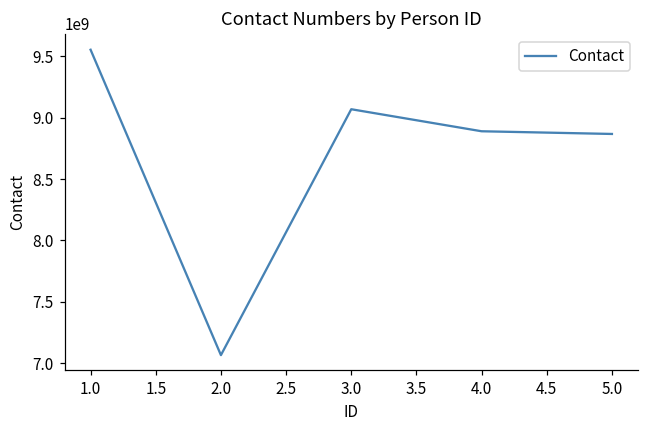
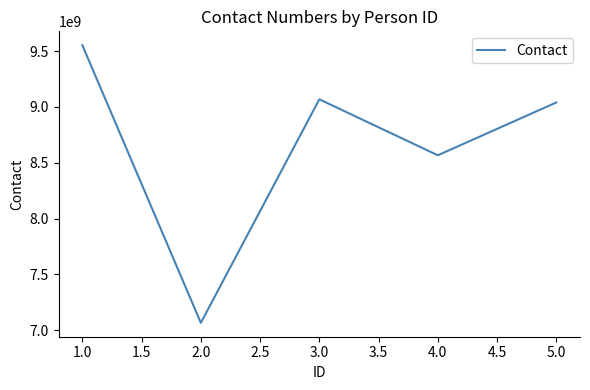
  {
    "1.0": 9550000000,
    "2.0": 7070000000,
    "3.0": 9070000000,
-   "4.0": 8890000000,
-   "5.0": 8870000000
+   "4.0": 8570000000,
+   "5.0": 9040000000
  }
